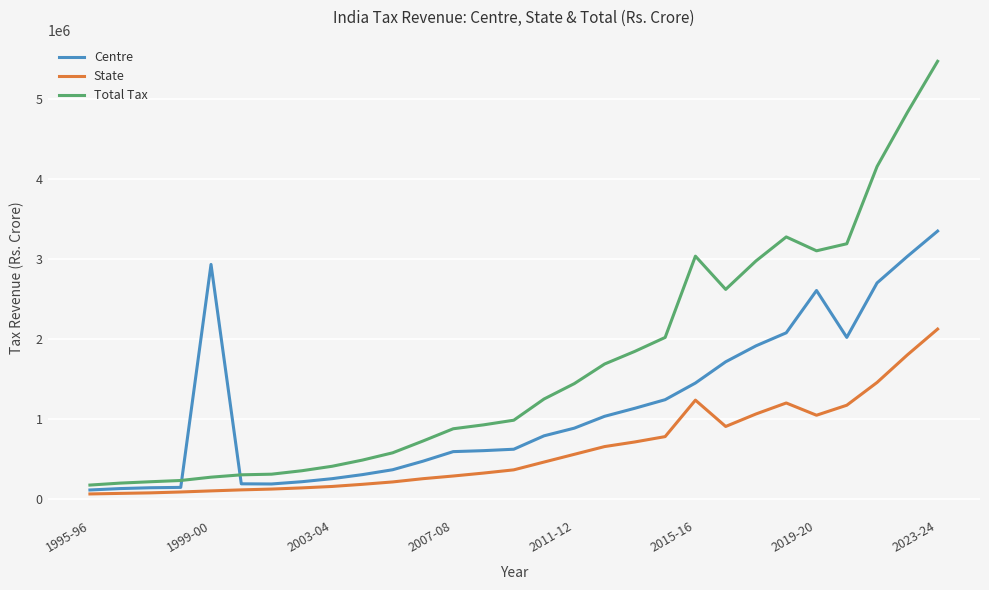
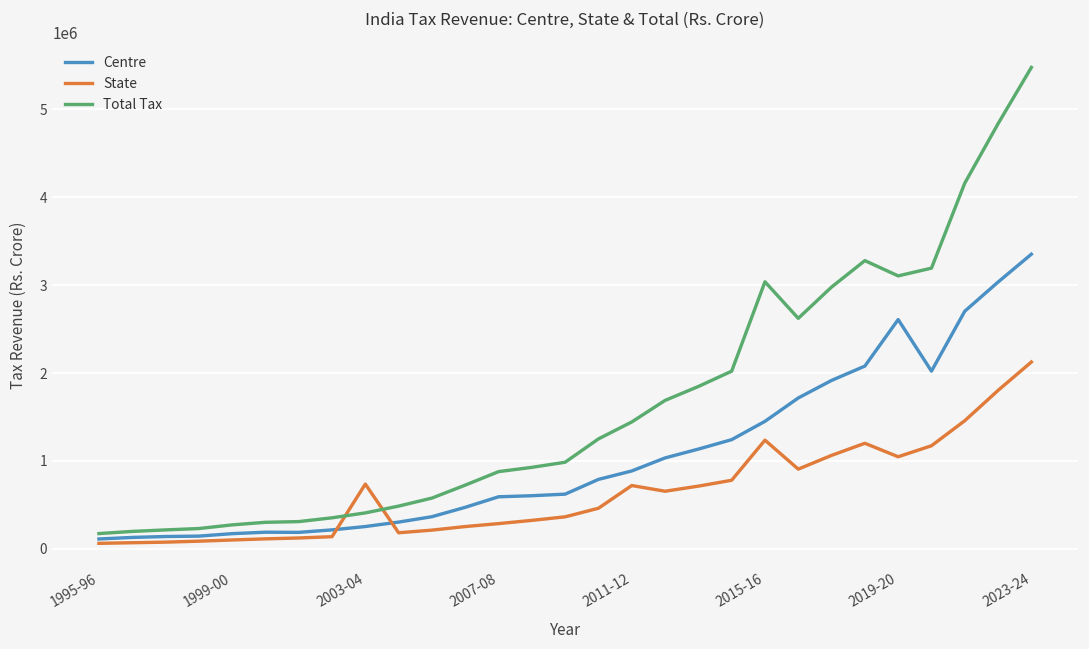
  {
    "Centre": {
      "1995-96": 100000,
-     "1999-00": 2900000,
+     "1999-00": 200000,
      "2003-04": 300000,
      "2007-08": 600000,
      "2011-12": 900000,
      "2015-16": 1400000,
      "2019-20": 2600000,
      "2023-24": 3400000
    },
    "State": {
      "1995-96": 100000,
      "1999-00": 100000,
-     "2003-04": 200000,
+     "2003-04": 700000,
      "2007-08": 300000,
-     "2011-12": 600000,
+     "2011-12": 700000,
      "2015-16": 1200000,
      "2019-20": 1000000,
      "2023-24": 2100000
    },
    "Total Tax": {
      "1995-96": 200000,
      "1999-00": 300000,
      "2003-04": 400000,
      "2007-08": 900000,
      "2011-12": 1400000,
      "2015-16": 3000000,
      "2019-20": 3100000,
      "2023-24": 5500000
    }
  }
